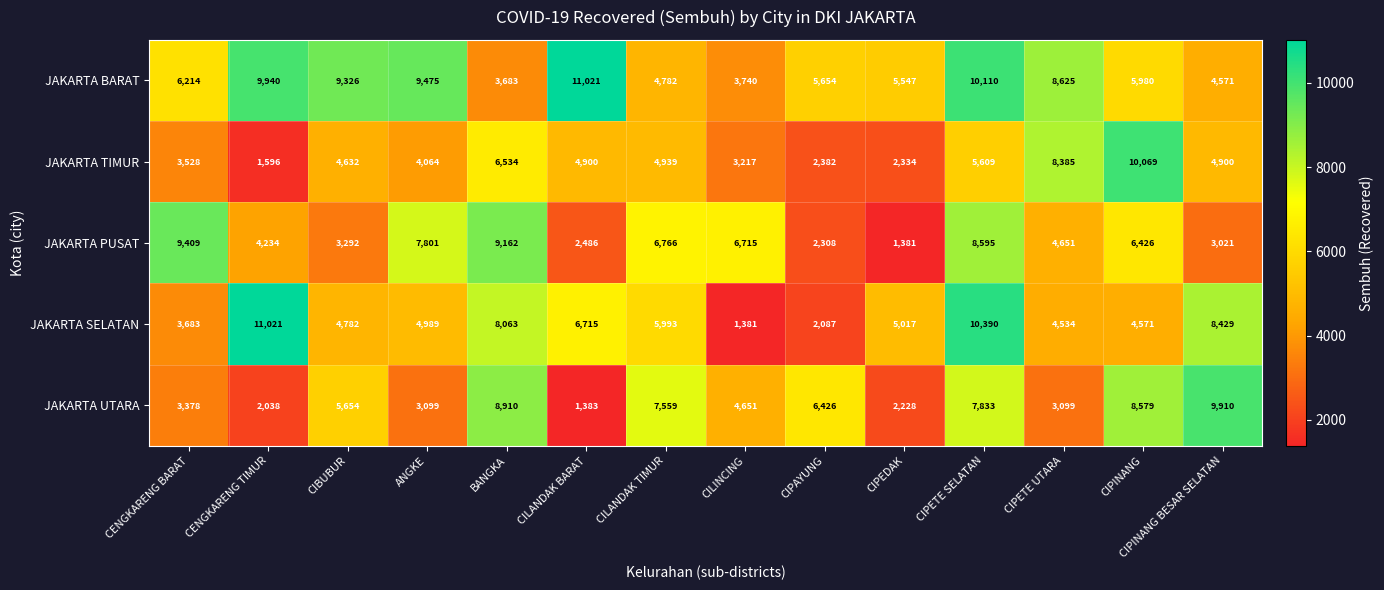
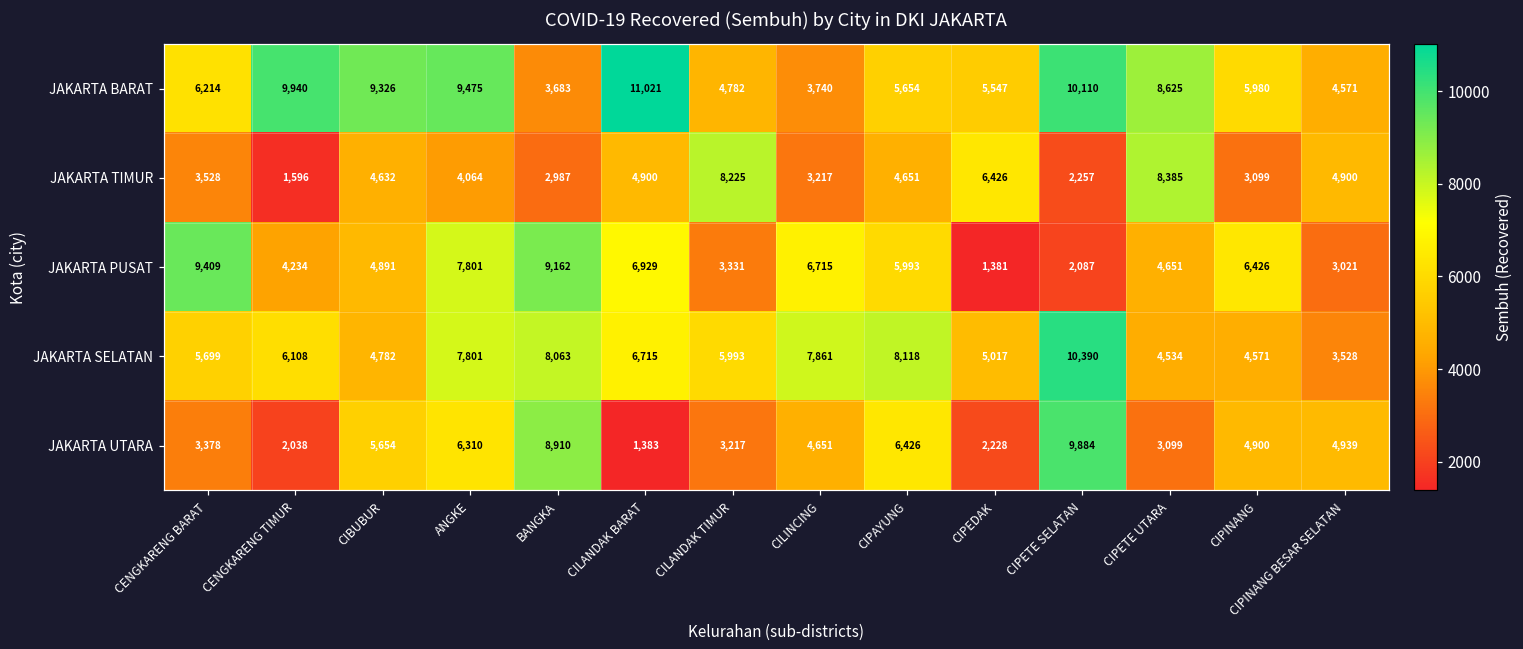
  {
    "JAKARTA BARAT": {
      "CENGKARENG BARAT": "6,214",
      "CENGKARENG TIMUR": "9,940",
      "CIBUBUR": "9,326",
      "ANGKE": "9,475",
      "BANGKA": "3,683",
      "CILANDAK BARAT": "11,021",
      "CILANDAK TIMUR": "4,782",
      "CILINCING": "3,740",
      "CIPAYUNG": "5,654",
      "CIPEDAK": "5,547",
      "CIPETE SELATAN": "10,110",
      "CIPETE UTARA": "8,625",
      "CIPINANG": "5,980",
      "CIPINANG BESAR SELATAN": "4,571"
    },
    "JAKARTA TIMUR": {
      "CENGKARENG BARAT": "3,528",
      "CENGKARENG TIMUR": "1,596",
      "CIBUBUR": "4,632",
      "ANGKE": "4,064",
-     "BANGKA": "6,534",
+     "BANGKA": "2,987",
      "CILANDAK BARAT": "4,900",
-     "CILANDAK TIMUR": "4,939",
+     "CILANDAK TIMUR": "8,225",
      "CILINCING": "3,217",
-     "CIPAYUNG": "2,382",
-     "CIPEDAK": "2,334",
-     "CIPETE SELATAN": "5,609",
+     "CIPAYUNG": "4,651",
+     "CIPEDAK": "6,426",
+     "CIPETE SELATAN": "2,257",
      "CIPETE UTARA": "8,385",
-     "CIPINANG": "10,069",
+     "CIPINANG": "3,099",
      "CIPINANG BESAR SELATAN": "4,900"
    },
    "JAKARTA PUSAT": {
      "CENGKARENG BARAT": "9,409",
      "CENGKARENG TIMUR": "4,234",
-     "CIBUBUR": "3,292",
+     "CIBUBUR": "4,891",
      "ANGKE": "7,801",
      "BANGKA": "9,162",
-     "CILANDAK BARAT": "2,486",
-     "CILANDAK TIMUR": "6,766",
+     "CILANDAK BARAT": "6,929",
+     "CILANDAK TIMUR": "3,331",
      "CILINCING": "6,715",
-     "CIPAYUNG": "2,308",
+     "CIPAYUNG": "5,993",
      "CIPEDAK": "1,381",
-     "CIPETE SELATAN": "8,595",
+     "CIPETE SELATAN": "2,087",
      "CIPETE UTARA": "4,651",
      "CIPINANG": "6,426",
      "CIPINANG BESAR SELATAN": "3,021"
    },
    "JAKARTA SELATAN": {
-     "CENGKARENG BARAT": "3,683",
-     "CENGKARENG TIMUR": "11,021",
+     "CENGKARENG BARAT": "5,699",
+     "CENGKARENG TIMUR": "6,108",
      "CIBUBUR": "4,782",
-     "ANGKE": "4,989",
+     "ANGKE": "7,801",
      "BANGKA": "8,063",
      "CILANDAK BARAT": "6,715",
      "CILANDAK TIMUR": "5,993",
-     "CILINCING": "1,381",
-     "CIPAYUNG": "2,087",
+     "CILINCING": "7,861",
+     "CIPAYUNG": "8,118",
      "CIPEDAK": "5,017",
      "CIPETE SELATAN": "10,390",
      "CIPETE UTARA": "4,534",
      "CIPINANG": "4,571",
-     "CIPINANG BESAR SELATAN": "8,429"
+     "CIPINANG BESAR SELATAN": "3,528"
    },
    "JAKARTA UTARA": {
      "CENGKARENG BARAT": "3,378",
      "CENGKARENG TIMUR": "2,038",
      "CIBUBUR": "5,654",
-     "ANGKE": "3,099",
+     "ANGKE": "6,310",
      "BANGKA": "8,910",
      "CILANDAK BARAT": "1,383",
-     "CILANDAK TIMUR": "7,559",
+     "CILANDAK TIMUR": "3,217",
      "CILINCING": "4,651",
      "CIPAYUNG": "6,426",
      "CIPEDAK": "2,228",
-     "CIPETE SELATAN": "7,833",
+     "CIPETE SELATAN": "9,884",
      "CIPETE UTARA": "3,099",
-     "CIPINANG": "8,579",
-     "CIPINANG BESAR SELATAN": "9,910"
+     "CIPINANG": "4,900",
+     "CIPINANG BESAR SELATAN": "4,939"
    }
  }
